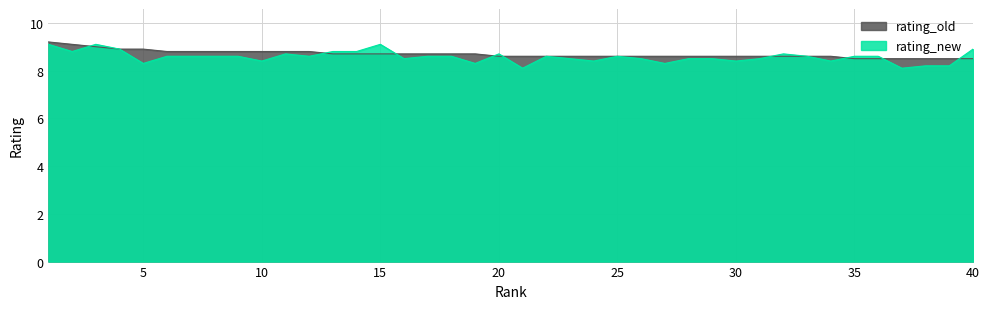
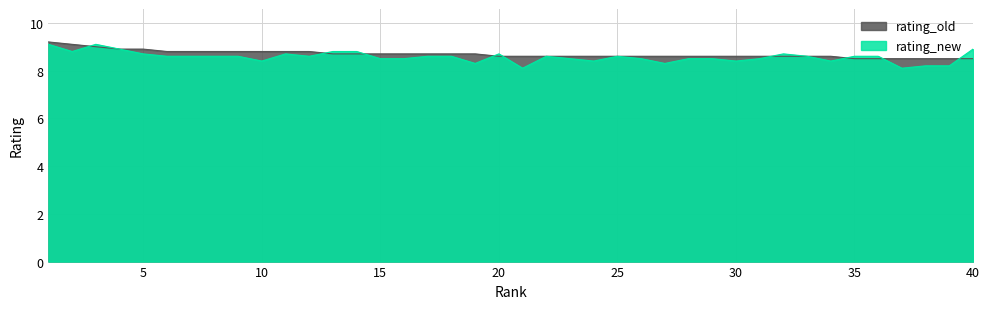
  {
    "rating_old": {
      "5": 8.9,
      "10": 8.8,
      "15": 8.7,
      "30": 8.6,
      "40": 8.5
    },
    "rating_new": {
-     "5": 8.3,
+     "5": 8.7,
      "10": 8.4,
-     "15": 9.1,
+     "15": 8.5,
      "30": 8.4,
      "40": 8.9
    }
  }
